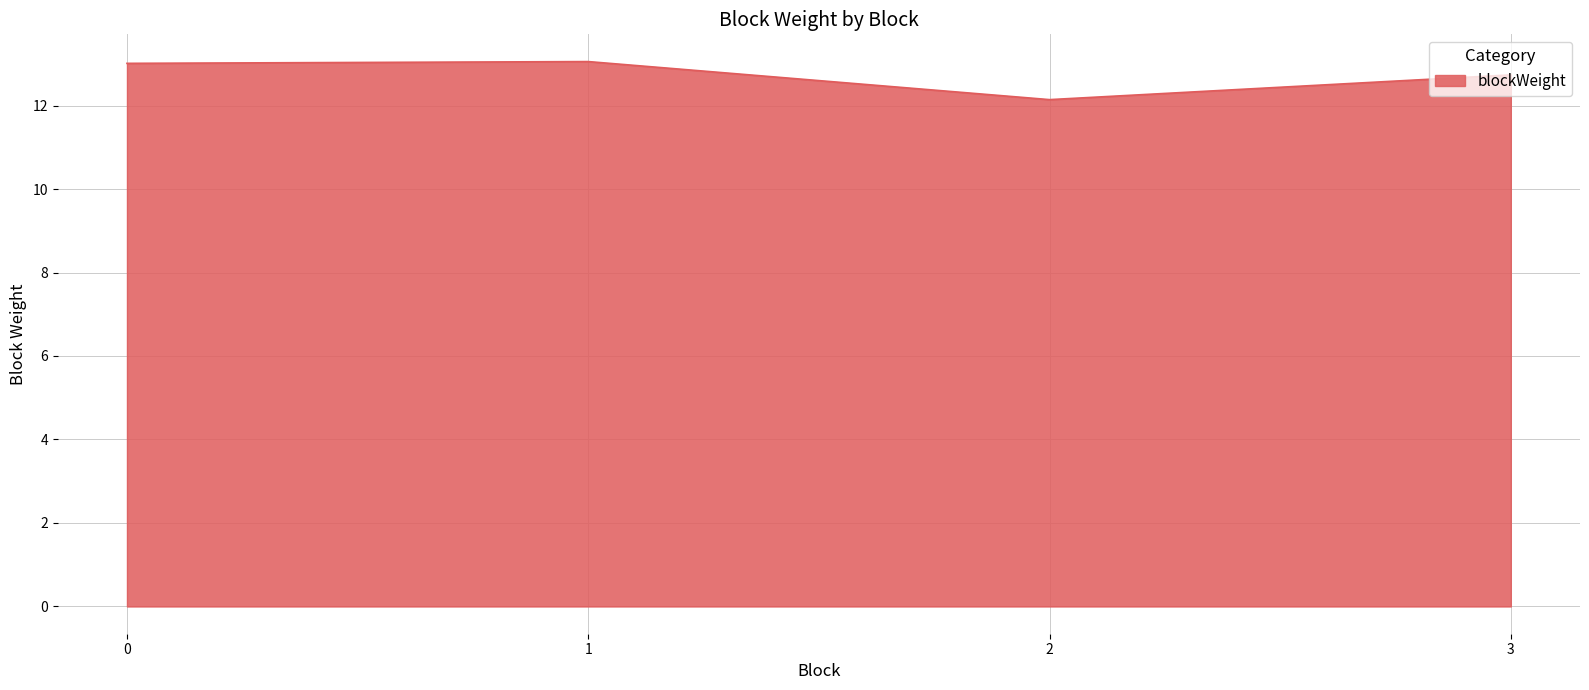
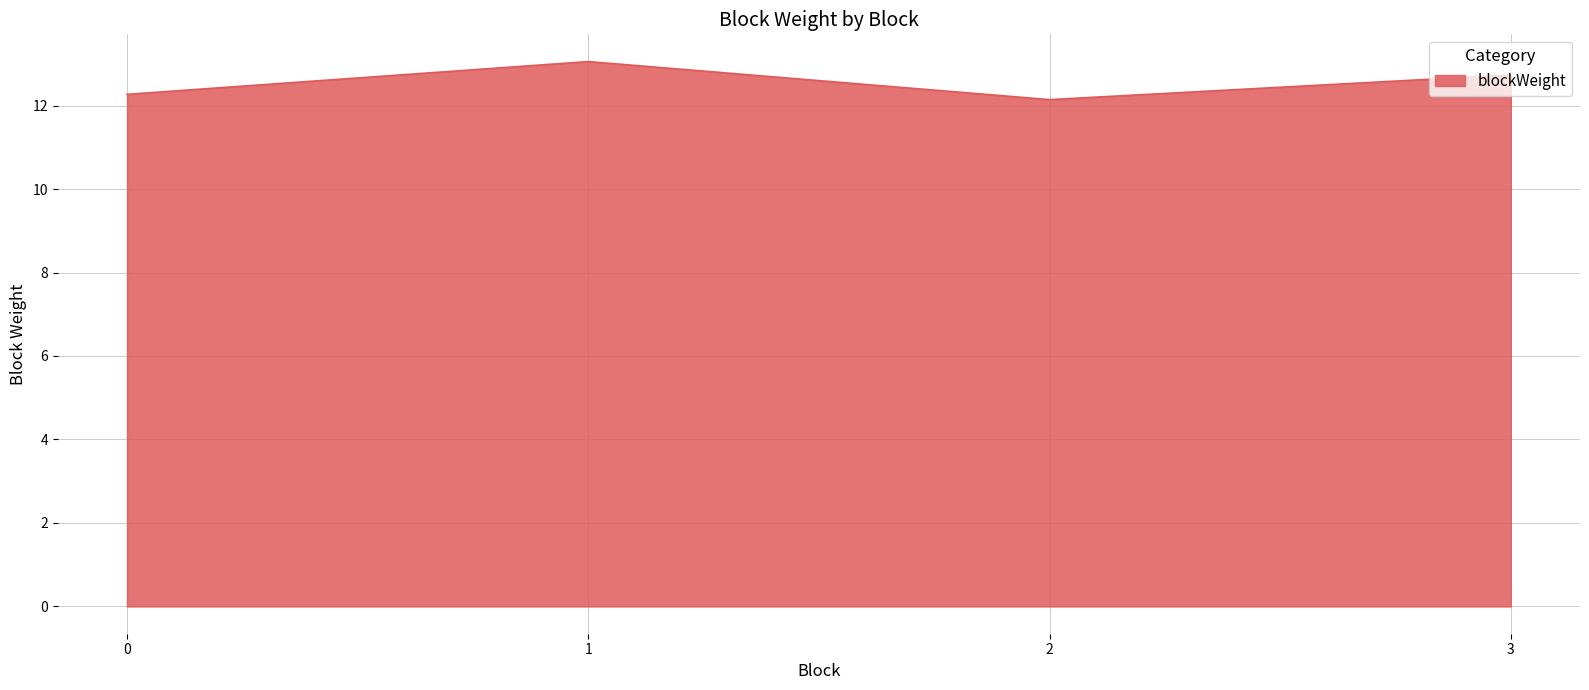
  {
-   "0": 13.0,
+   "0": 12.3,
    "1": 13.1,
    "2": 12.1
  }
